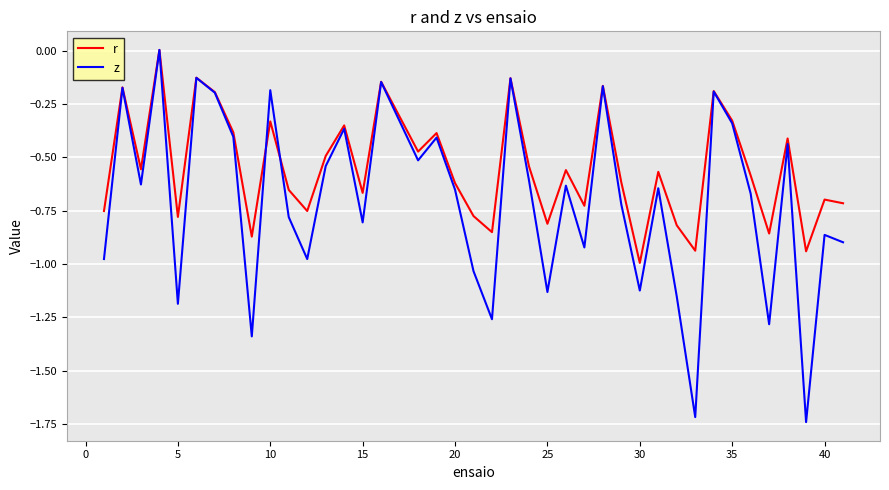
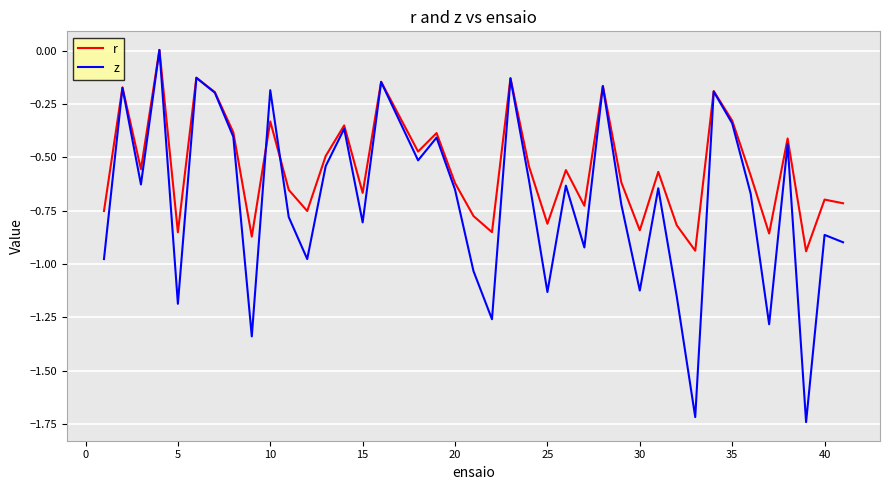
  {
    "r": {
-     "5": -0.78,
+     "5": -0.85,
      "10": -0.33,
      "15": -0.67,
      "20": -0.62,
      "25": -0.81,
-     "30": -0.99,
+     "30": -0.84,
      "35": -0.33,
      "40": -0.70
    },
    "z": {
      "5": -1.19,
      "10": -0.19,
      "15": -0.80,
      "20": -0.65,
      "25": -1.13,
      "30": -1.12,
      "35": -0.34,
      "40": -0.86
    }
  }
